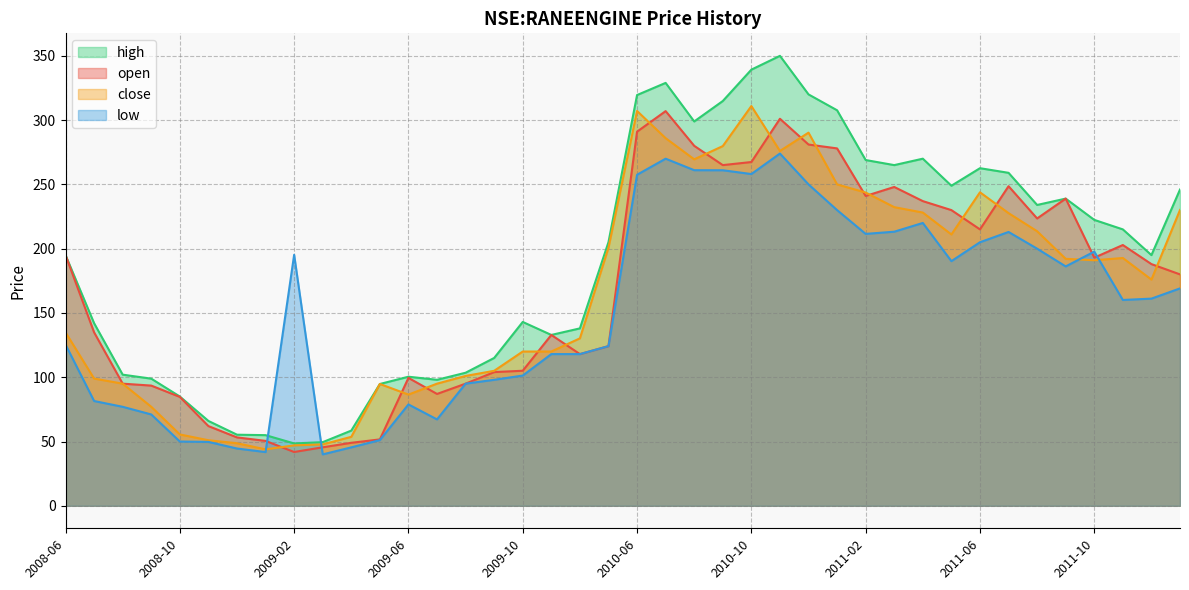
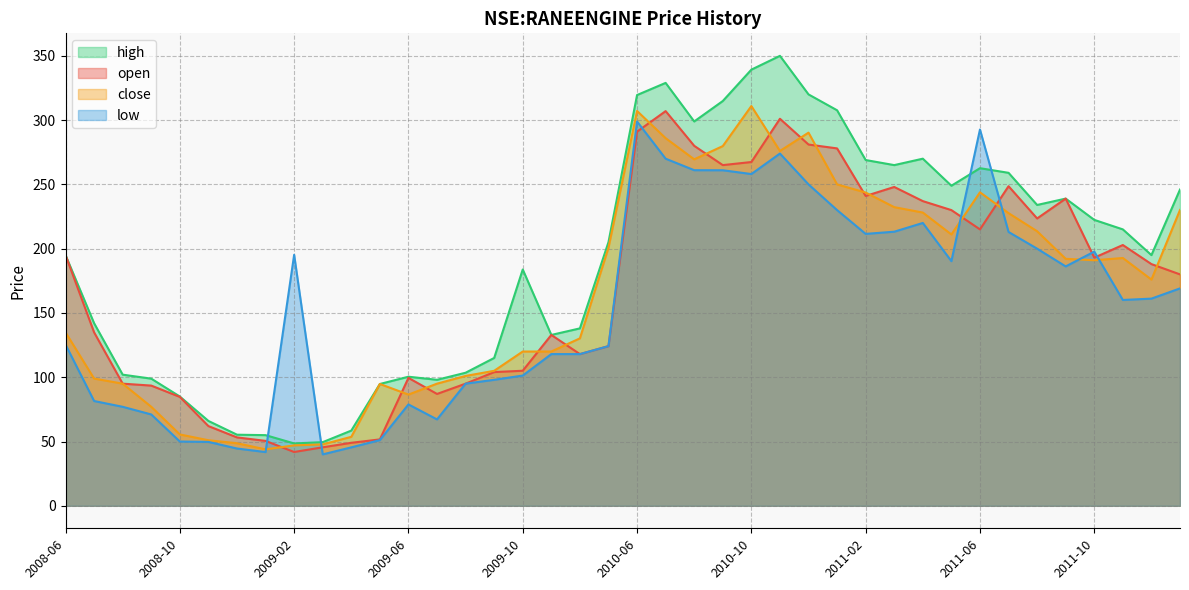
  {
    "high": {
-     "2009-10": 143,
+     "2009-10": 184,
      "2010-06": 320,
      "2010-10": 339,
      "2011-02": 269,
      "2011-06": 263,
      "2011-10": 222
    },
    "low": {
      "2008-06": 125,
      "2008-10": 50,
      "2009-02": 195,
      "2009-06": 79,
      "2009-10": 101,
-     "2010-06": 258,
+     "2010-06": 299,
      "2010-10": 258,
      "2011-02": 212,
-     "2011-06": 205,
+     "2011-06": 293,
      "2011-10": 198
    }
  }
